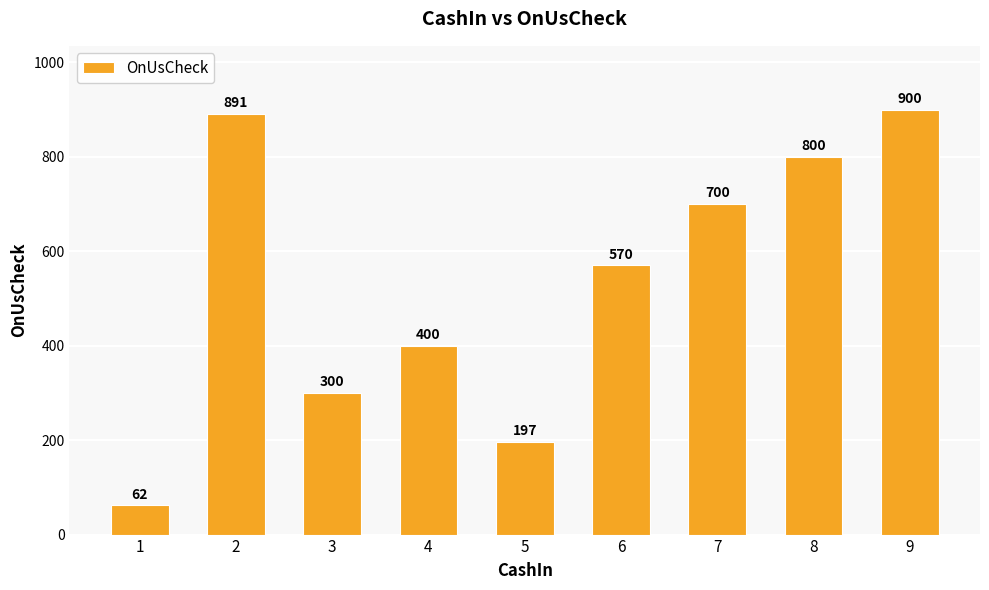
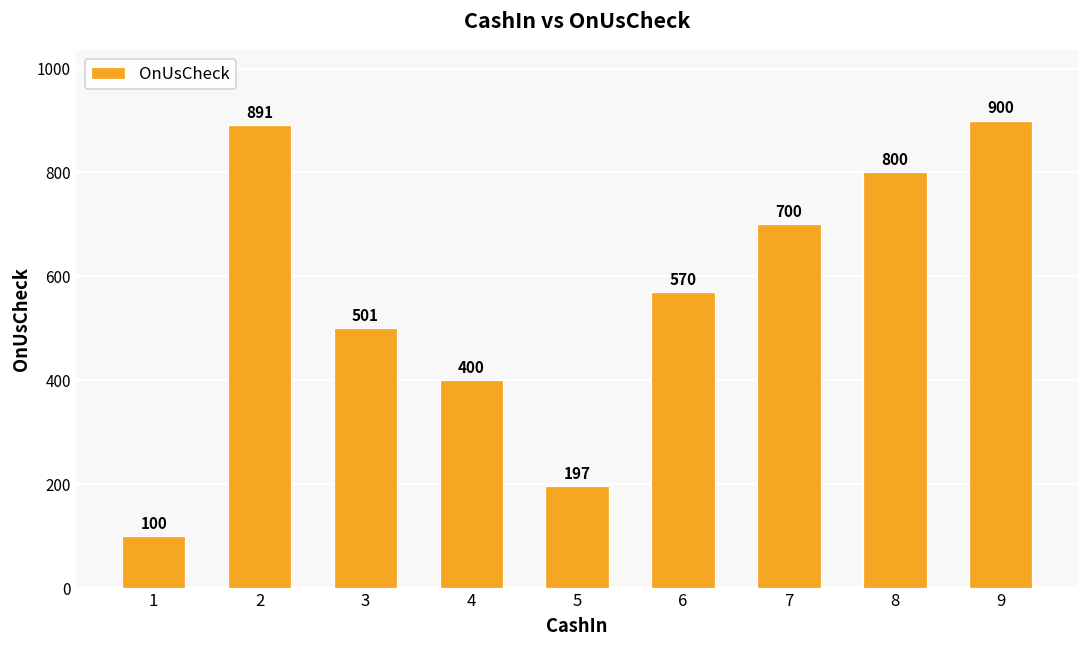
  {
-   "1": 62,
+   "1": 100,
    "2": 891,
-   "3": 300,
+   "3": 501,
    "4": 400,
    "5": 197,
    "6": 570,
    "7": 700,
    "8": 800,
    "9": 900
  }
